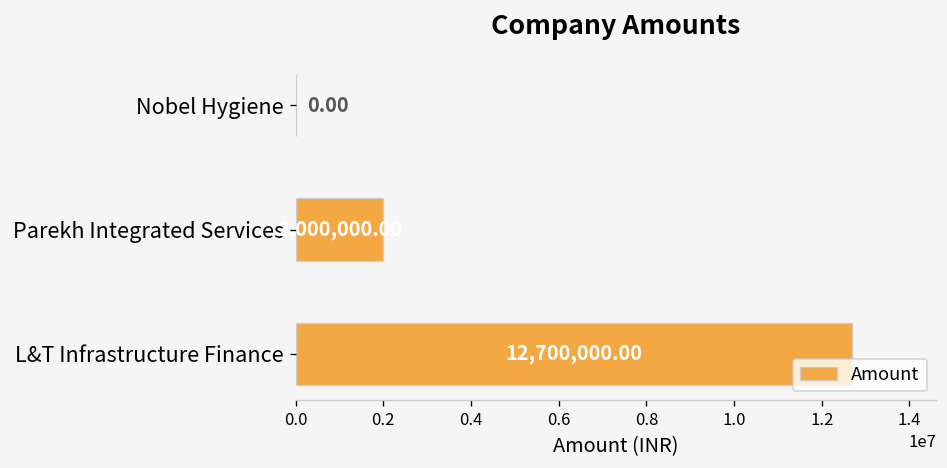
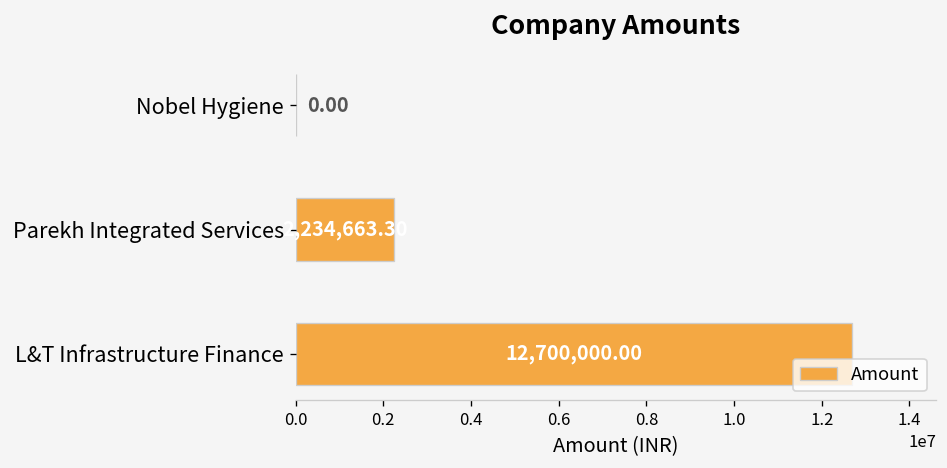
  {
    "Nobel Hygiene": "0.00",
-   "Parekh Integrated Services": "2,000,000.00",
+   "Parekh Integrated Services": "2,234,663.30",
    "L&T Infrastructure Finance": "12,700,000.00"
  }
